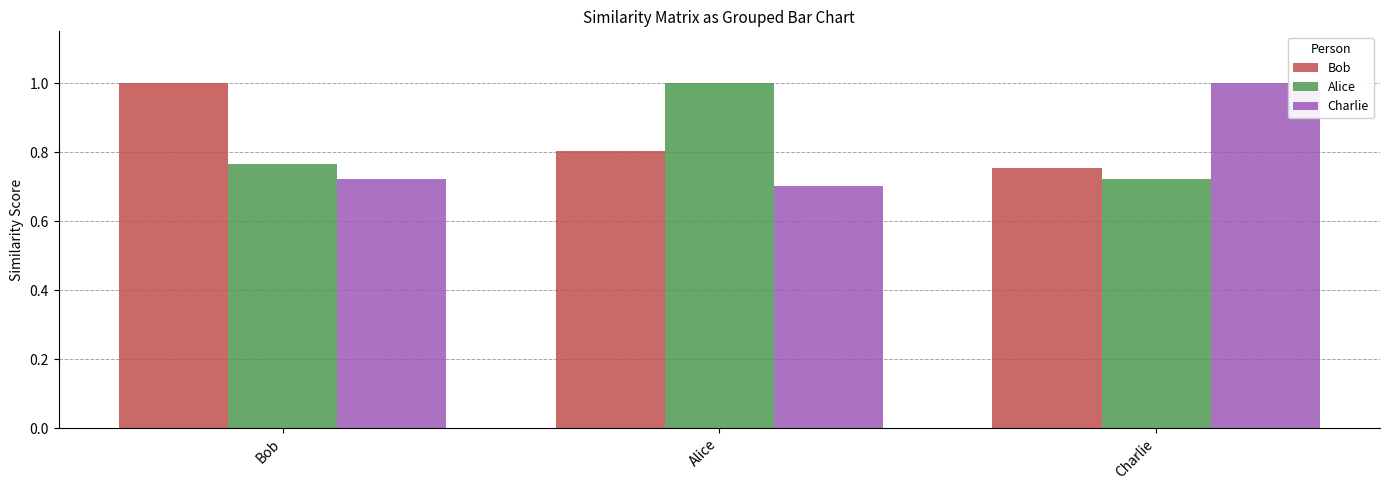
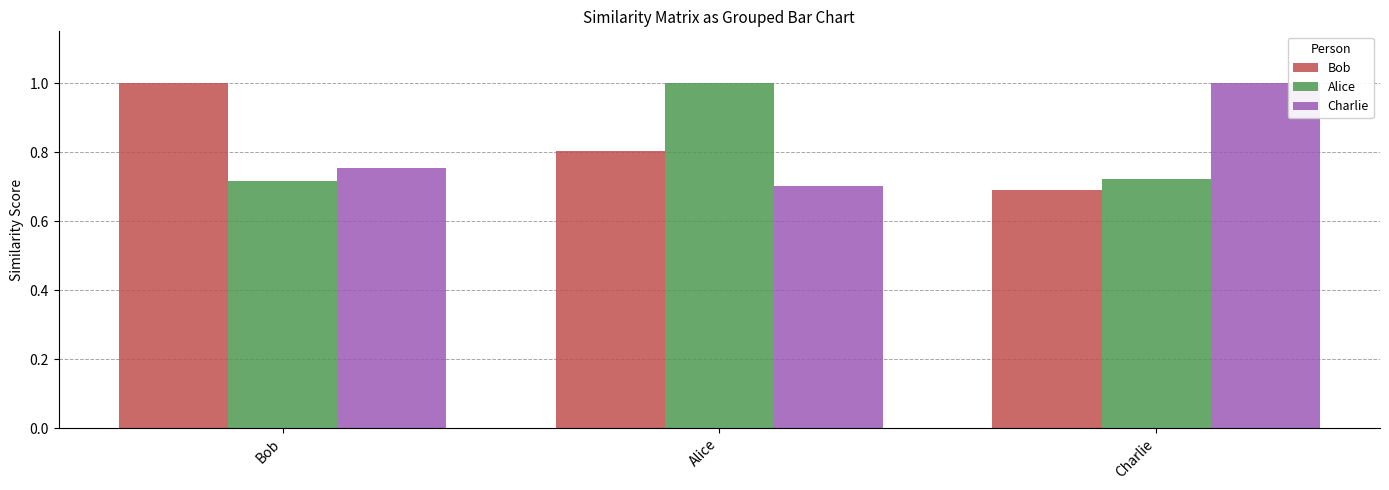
  {
    "Bob": {
      "Bob": 1.00,
      "Alice": 0.80,
-     "Charlie": 0.75
+     "Charlie": 0.69
    },
    "Alice": {
-     "Bob": 0.77,
+     "Bob": 0.72,
      "Alice": 1.00,
      "Charlie": 0.72
    },
    "Charlie": {
-     "Bob": 0.72,
+     "Bob": 0.75,
      "Alice": 0.70,
      "Charlie": 1.00
    }
  }
